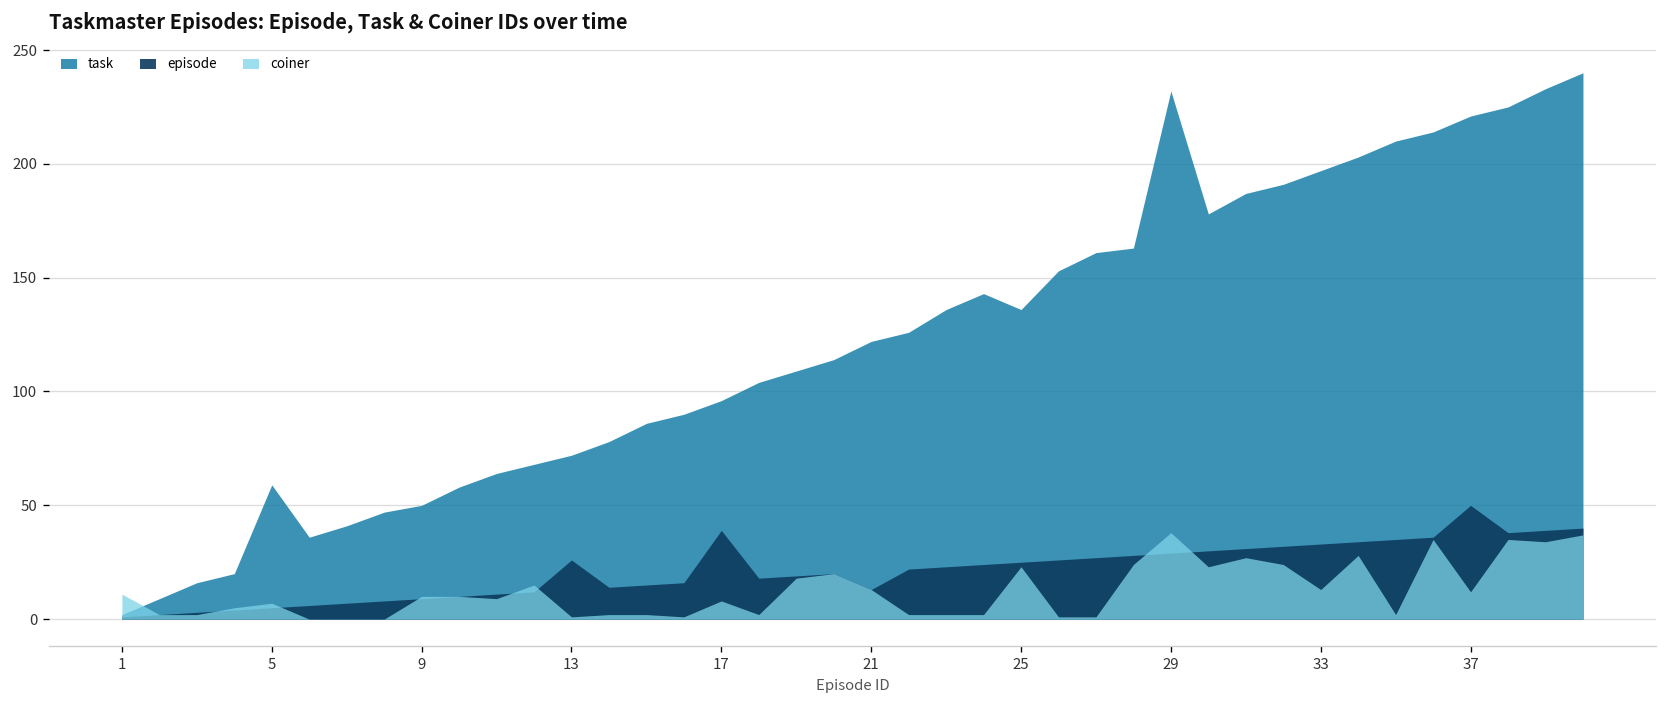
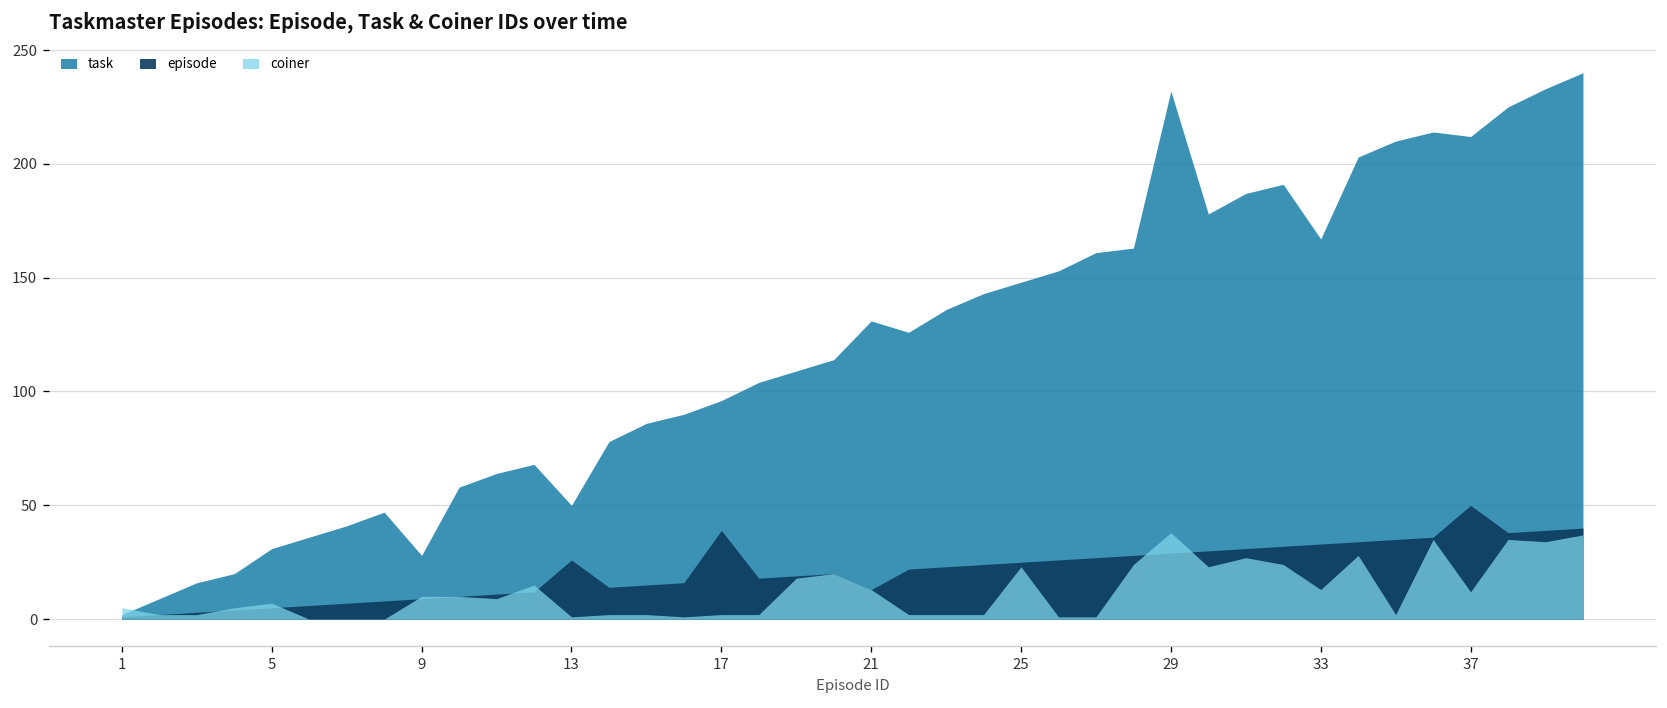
  {
    "task": {
-     "5": 59,
-     "9": 50,
-     "13": 72,
+     "5": 31,
+     "9": 28,
+     "13": 50,
      "17": 96,
-     "21": 122,
-     "25": 136,
+     "21": 131,
+     "25": 148,
      "29": 232,
-     "33": 197,
-     "37": 221
+     "33": 167,
+     "37": 212
    },
    "episode": {
      "5": 5,
      "13": 26,
      "17": 39,
      "25": 25,
      "29": 29,
      "33": 33,
      "37": 50
    },
    "coiner": {
-     "1": 11,
+     "1": 5,
      "5": 7,
-     "17": 8,
+     "17": 2,
      "25": 23,
      "29": 38,
      "33": 13,
      "37": 12
    }
  }
